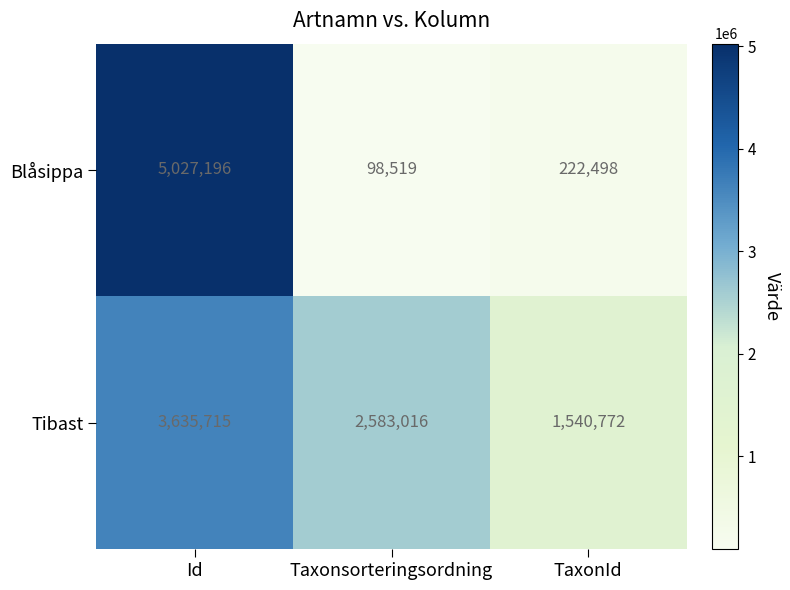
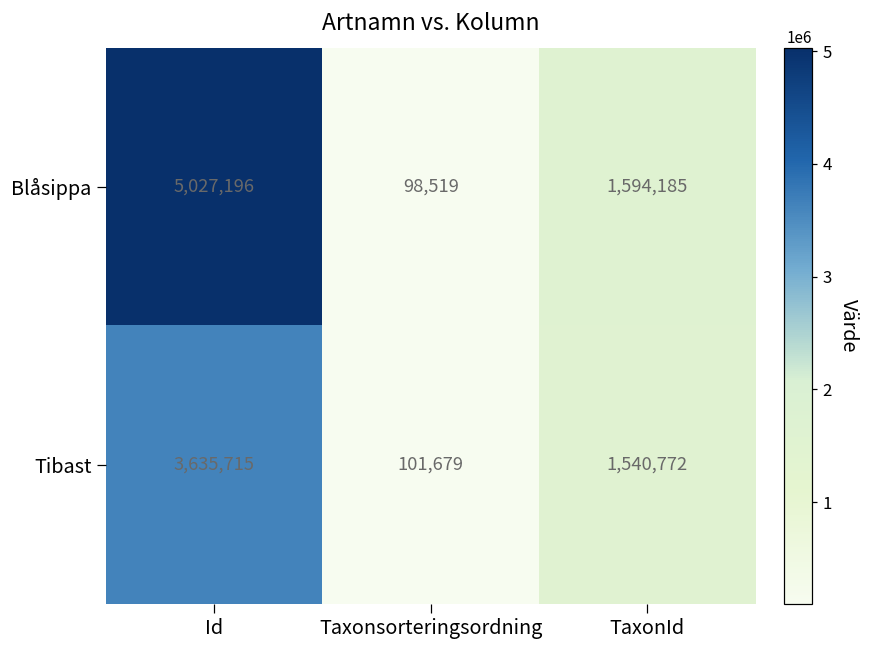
  {
    "Blåsippa": {
      "Id": "5,027,196",
      "Taxonsorteringsordning": "98,519",
-     "TaxonId": "222,498"
+     "TaxonId": "1,594,185"
    },
    "Tibast": {
      "Id": "3,635,715",
-     "Taxonsorteringsordning": "2,583,016",
+     "Taxonsorteringsordning": "101,679",
      "TaxonId": "1,540,772"
    }
  }
